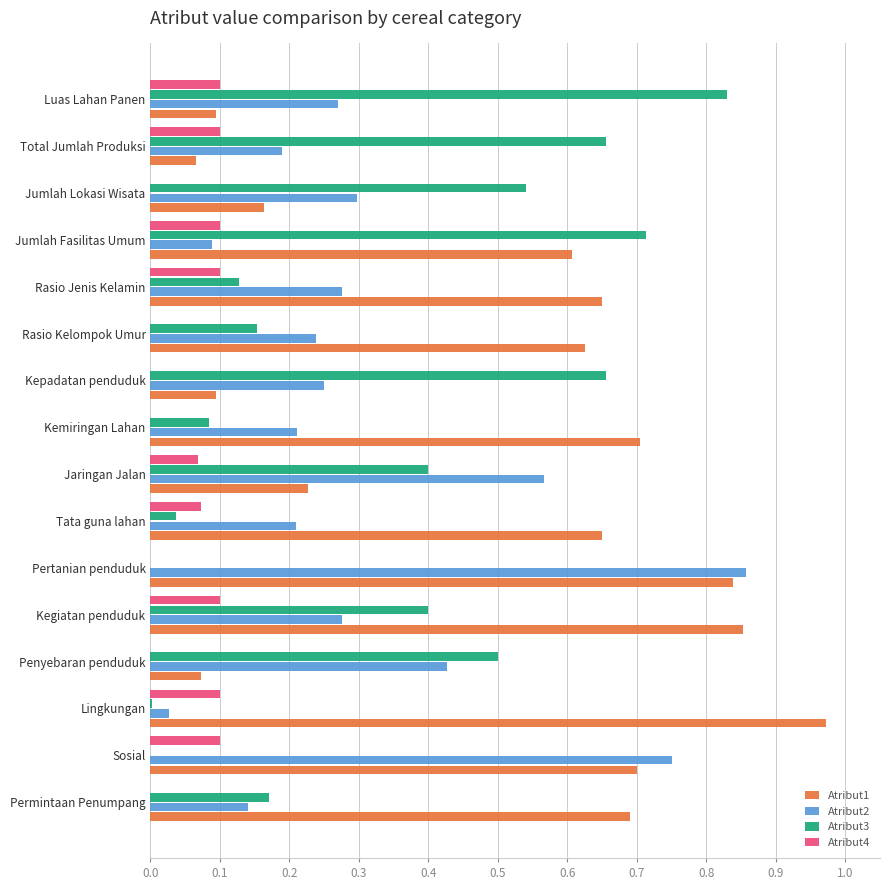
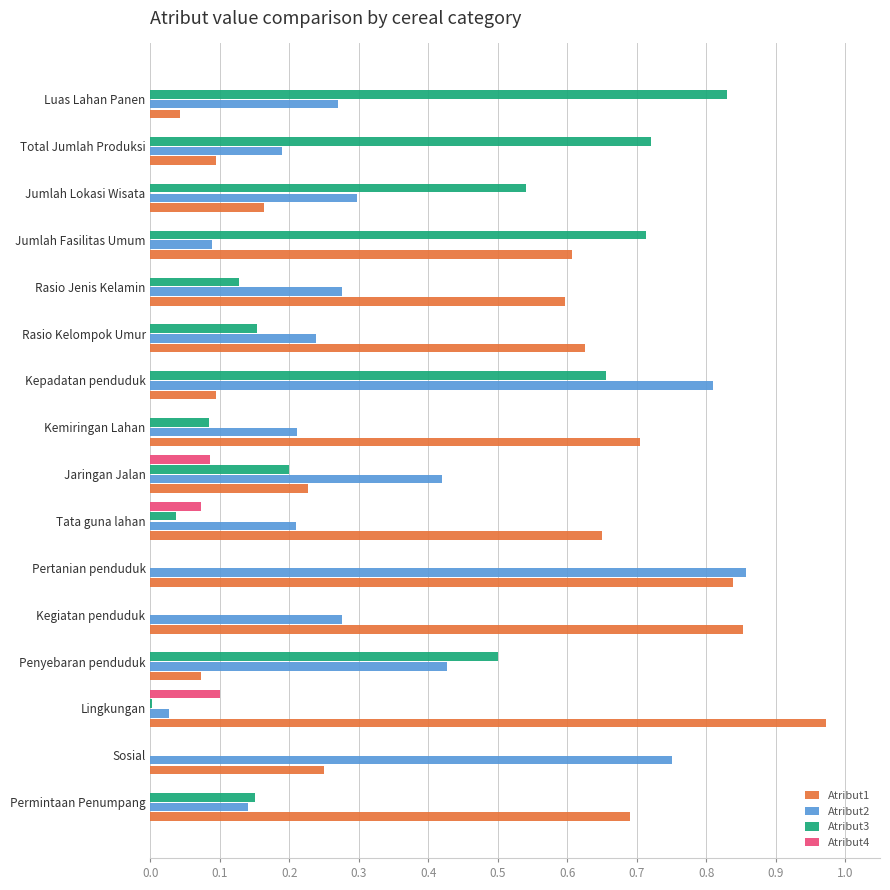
  {
    "Atribut1": {
-     "Luas Lahan Panen": 0.10,
-     "Total Jumlah Produksi": 0.07,
+     "Luas Lahan Panen": 0.04,
+     "Total Jumlah Produksi": 0.10,
      "Jumlah Lokasi Wisata": 0.16,
      "Jumlah Fasilitas Umum": 0.61,
-     "Rasio Jenis Kelamin": 0.65,
+     "Rasio Jenis Kelamin": 0.60,
      "Rasio Kelompok Umur": 0.63,
      "Kepadatan penduduk": 0.10,
      "Kemiringan Lahan": 0.71,
      "Jaringan Jalan": 0.23,
      "Tata guna lahan": 0.65,
      "Pertanian penduduk": 0.84,
      "Kegiatan penduduk": 0.85,
      "Penyebaran penduduk": 0.07,
      "Lingkungan": 0.97,
-     "Sosial": 0.70,
+     "Sosial": 0.25,
      "Permintaan Penumpang": 0.69
    },
    "Atribut2": {
      "Luas Lahan Panen": 0.27,
      "Total Jumlah Produksi": 0.19,
      "Jumlah Lokasi Wisata": 0.30,
      "Jumlah Fasilitas Umum": 0.09,
      "Rasio Jenis Kelamin": 0.28,
      "Rasio Kelompok Umur": 0.24,
-     "Kepadatan penduduk": 0.25,
+     "Kepadatan penduduk": 0.81,
      "Kemiringan Lahan": 0.21,
-     "Jaringan Jalan": 0.57,
+     "Jaringan Jalan": 0.42,
      "Tata guna lahan": 0.21,
      "Pertanian penduduk": 0.86,
      "Kegiatan penduduk": 0.28,
      "Penyebaran penduduk": 0.43,
      "Lingkungan": 0.03,
      "Sosial": 0.75,
      "Permintaan Penumpang": 0.14
    },
    "Atribut3": {
      "Luas Lahan Panen": 0.83,
-     "Total Jumlah Produksi": 0.66,
+     "Total Jumlah Produksi": 0.72,
      "Jumlah Lokasi Wisata": 0.54,
      "Jumlah Fasilitas Umum": 0.71,
      "Rasio Jenis Kelamin": 0.13,
      "Rasio Kelompok Umur": 0.15,
      "Kepadatan penduduk": 0.66,
      "Kemiringan Lahan": 0.08,
-     "Jaringan Jalan": 0.4,
+     "Jaringan Jalan": 0.2,
      "Tata guna lahan": 0.04,
      "Pertanian penduduk": 0.00,
-     "Kegiatan penduduk": 0.4,
+     "Kegiatan penduduk": 0.0,
      "Penyebaran penduduk": 0.50,
      "Sosial": 0.00,
-     "Permintaan Penumpang": 0.17
+     "Permintaan Penumpang": 0.15
    },
    "Atribut4": {
-     "Luas Lahan Panen": 0.1,
-     "Total Jumlah Produksi": 0.1,
+     "Luas Lahan Panen": 0.0,
+     "Total Jumlah Produksi": 0.0,
      "Jumlah Lokasi Wisata": 0.00,
-     "Jumlah Fasilitas Umum": 0.1,
-     "Rasio Jenis Kelamin": 0.1,
+     "Jumlah Fasilitas Umum": 0.0,
+     "Rasio Jenis Kelamin": 0.0,
      "Rasio Kelompok Umur": 0.00,
      "Kepadatan penduduk": 0.00,
      "Kemiringan Lahan": 0.00,
-     "Jaringan Jalan": 0.07,
+     "Jaringan Jalan": 0.09,
      "Tata guna lahan": 0.07,
      "Pertanian penduduk": 0.00,
-     "Kegiatan penduduk": 0.1,
+     "Kegiatan penduduk": 0.0,
      "Penyebaran penduduk": 0.00,
      "Lingkungan": 0.10,
-     "Sosial": 0.1,
+     "Sosial": 0.0,
      "Permintaan Penumpang": 0.00
    }
  }
